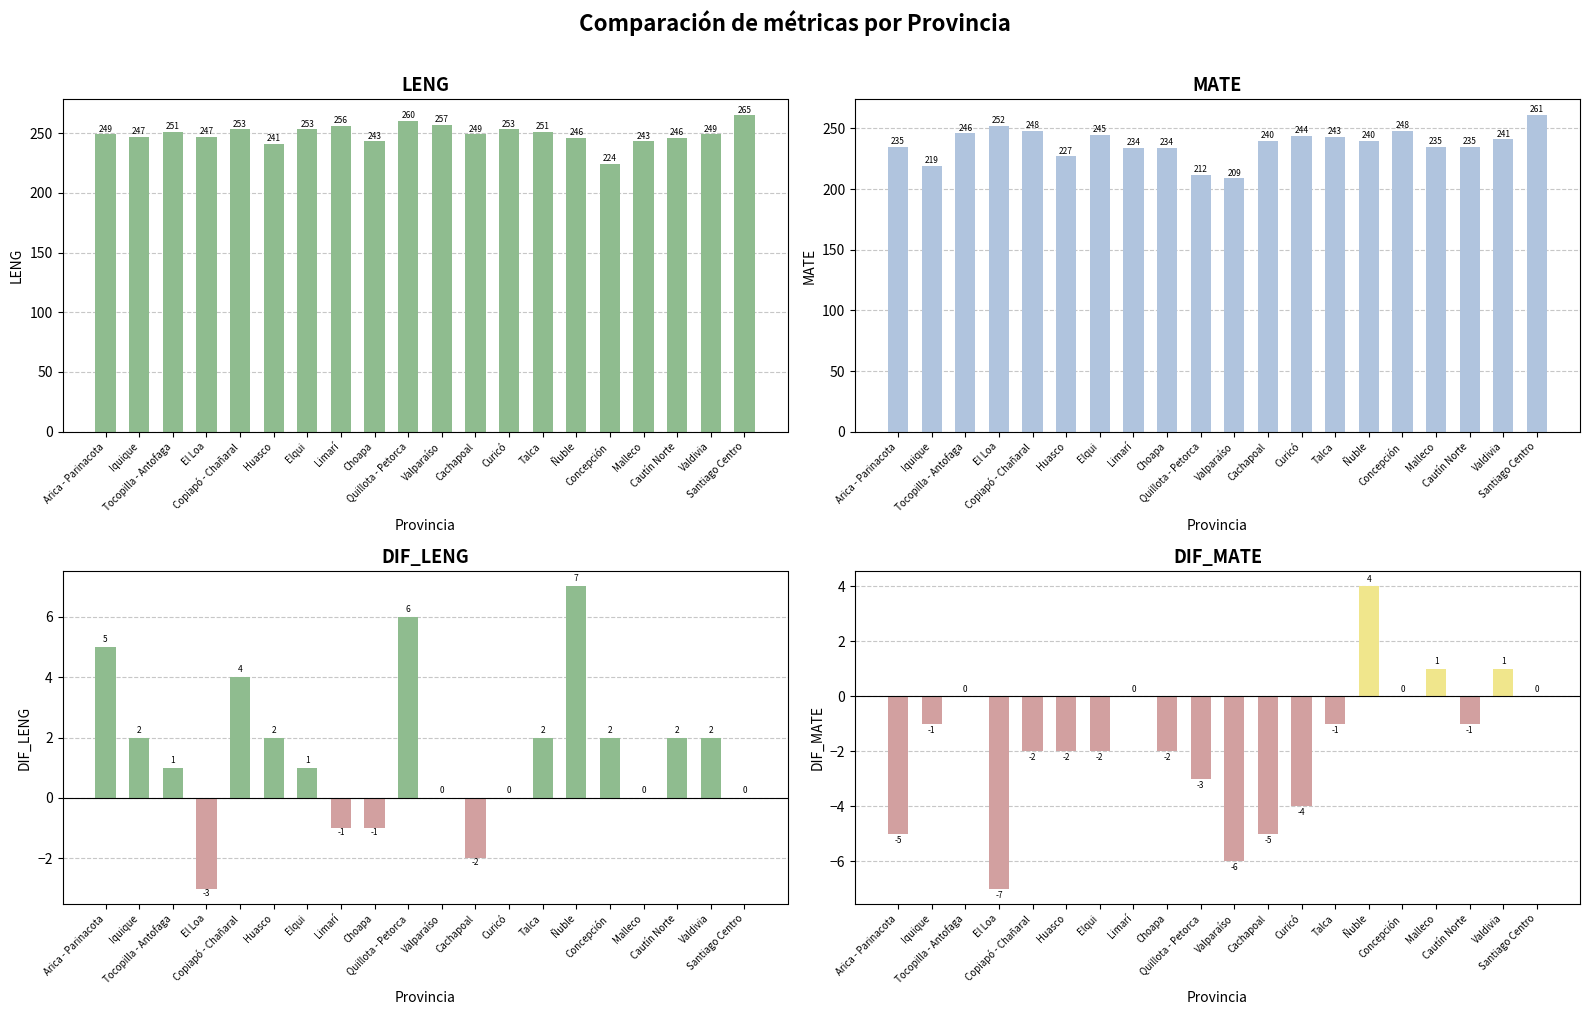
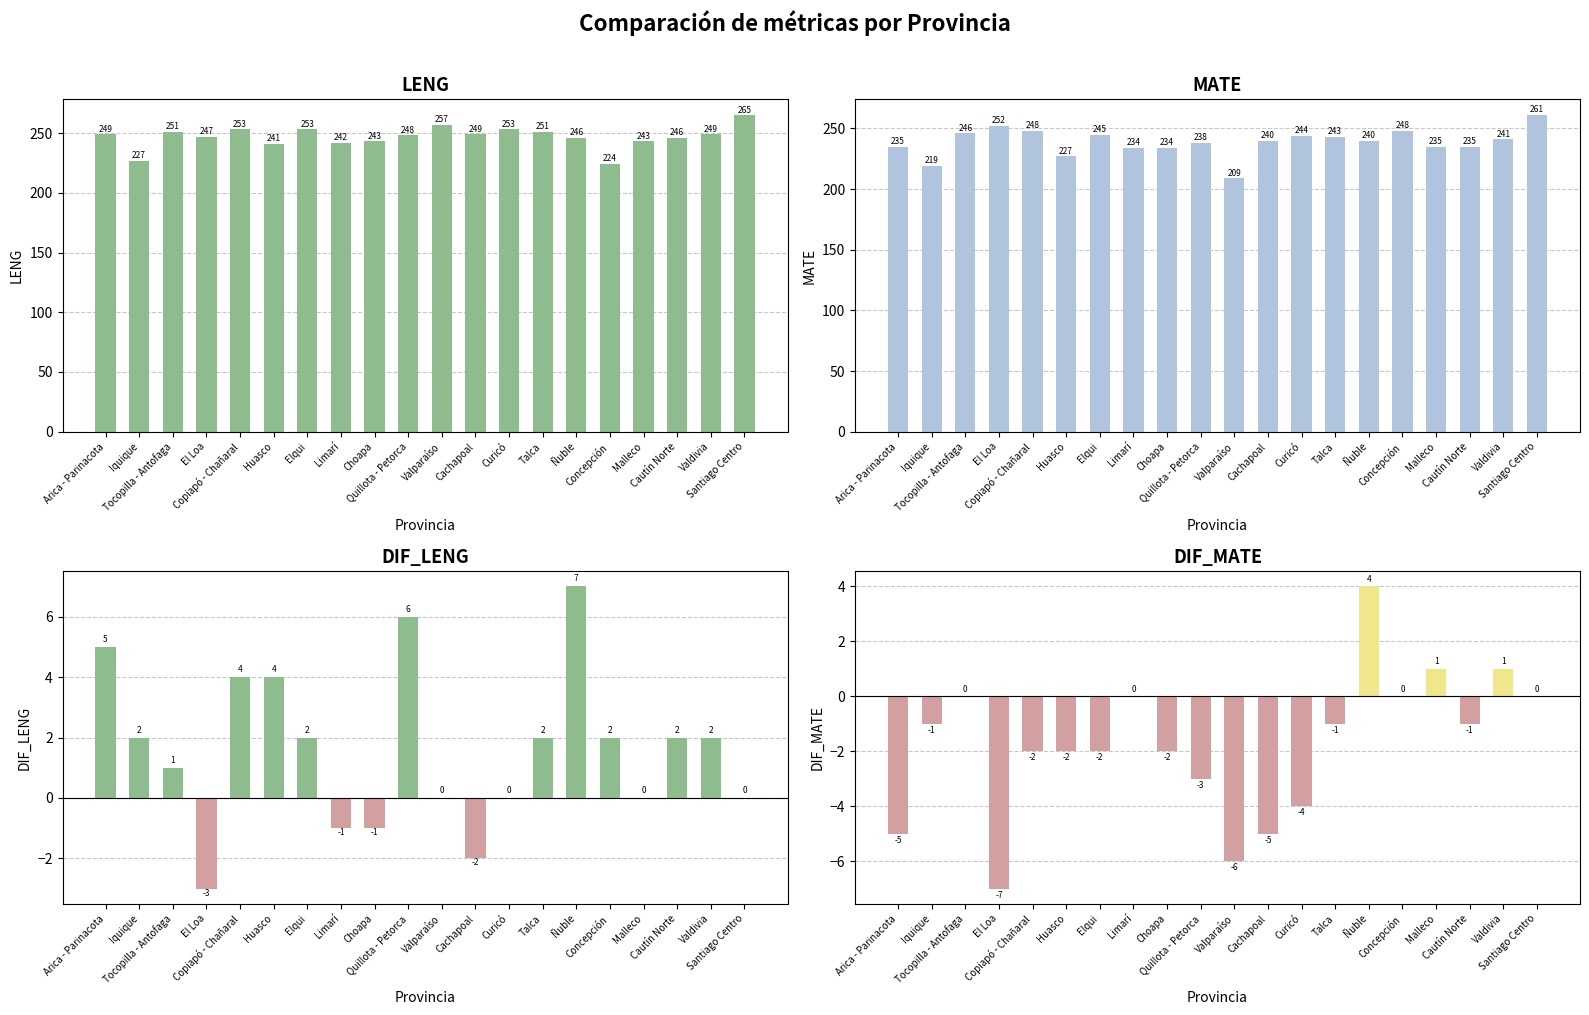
  {
    "LENG": {
      "Arica - Parinacota": 249,
-     "Iquique": 247,
+     "Iquique": 227,
      "Tocopilla - Antofaga": 251,
      "El Loa": 247,
      "Copiapó - Chañaral": 253,
      "Huasco": 241,
      "Elqui": 253,
-     "Limarí": 256,
+     "Limarí": 242,
      "Choapa": 243,
-     "Quillota - Petorca": 260,
+     "Quillota - Petorca": 248,
      "Valparaíso": 257,
      "Cachapoal": 249,
      "Curicó": 253,
      "Talca": 251,
      "Ñuble": 246,
      "Concepción": 224,
      "Malleco": 243,
      "Cautín Norte": 246,
      "Valdivia": 249,
      "Santiago Centro": 265
    },
    "MATE": {
      "Arica - Parinacota": 235,
      "Iquique": 219,
      "Tocopilla - Antofaga": 246,
      "El Loa": 252,
      "Copiapó - Chañaral": 248,
      "Huasco": 227,
      "Elqui": 245,
      "Limarí": 234,
      "Choapa": 234,
-     "Quillota - Petorca": 212,
+     "Quillota - Petorca": 238,
      "Valparaíso": 209,
      "Cachapoal": 240,
      "Curicó": 244,
      "Talca": 243,
      "Ñuble": 240,
      "Concepción": 248,
      "Malleco": 235,
      "Cautín Norte": 235,
      "Valdivia": 241,
      "Santiago Centro": 261
    },
    "DIF_LENG": {
      "Arica - Parinacota": 5,
      "Iquique": 2,
      "Tocopilla - Antofaga": 1,
      "El Loa": -3,
      "Copiapó - Chañaral": 4,
-     "Huasco": 2,
-     "Elqui": 1,
+     "Huasco": 4,
+     "Elqui": 2,
      "Limarí": -1,
      "Choapa": -1,
      "Quillota - Petorca": 6,
      "Valparaíso": 0,
      "Cachapoal": -2,
      "Curicó": 0,
      "Talca": 2,
      "Ñuble": 7,
      "Concepción": 2,
      "Malleco": 0,
      "Cautín Norte": 2,
      "Valdivia": 2,
      "Santiago Centro": 0
    },
    "DIF_MATE": {
      "Arica - Parinacota": -5,
      "Iquique": -1,
      "Tocopilla - Antofaga": 0,
      "El Loa": -7,
      "Copiapó - Chañaral": -2,
      "Huasco": -2,
      "Elqui": -2,
      "Limarí": 0,
      "Choapa": -2,
      "Quillota - Petorca": -3,
      "Valparaíso": -6,
      "Cachapoal": -5,
      "Curicó": -4,
      "Talca": -1,
      "Ñuble": 4,
      "Concepción": 0,
      "Malleco": 1,
      "Cautín Norte": -1,
      "Valdivia": 1,
      "Santiago Centro": 0
    }
  }
